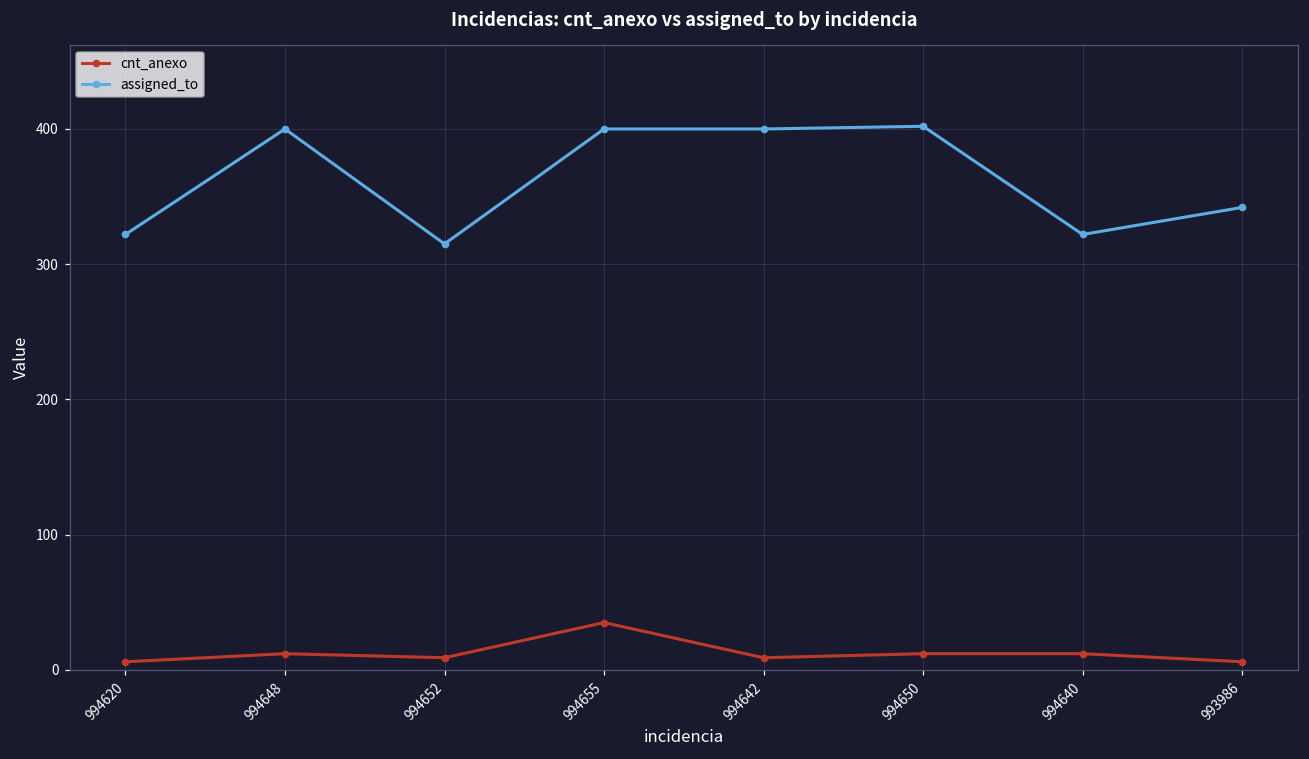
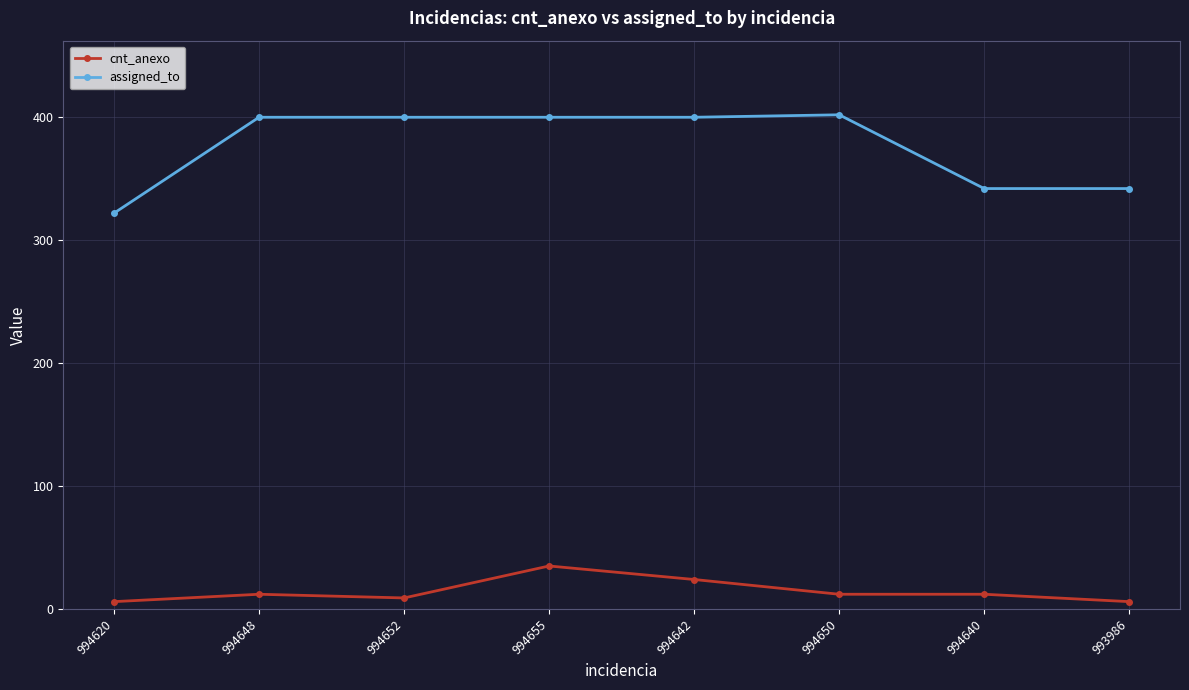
  {
    "cnt_anexo": {
      "994620": 6,
      "994648": 12,
      "994652": 9,
      "994655": 35,
-     "994642": 9,
+     "994642": 24,
      "994650": 12,
      "994640": 12,
      "993986": 6
    },
    "assigned_to": {
      "994620": 322,
      "994648": 400,
-     "994652": 315,
+     "994652": 400,
      "994655": 400,
      "994642": 400,
      "994650": 402,
-     "994640": 322,
+     "994640": 342,
      "993986": 342
    }
  }
